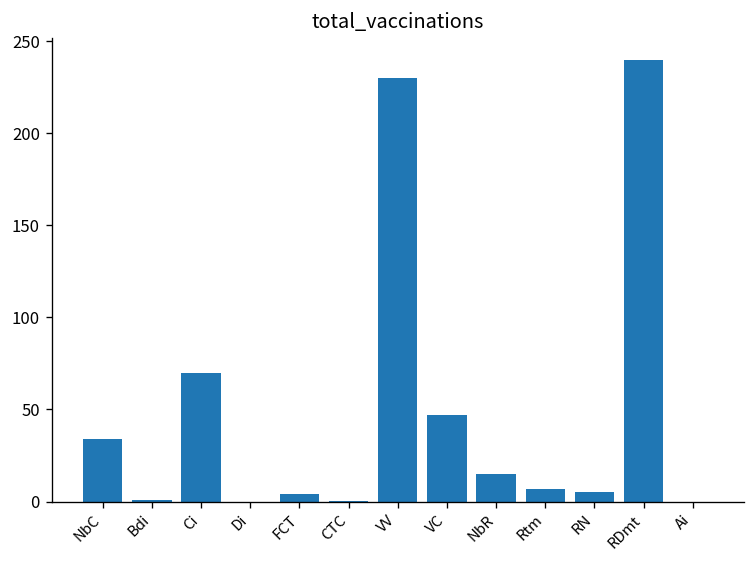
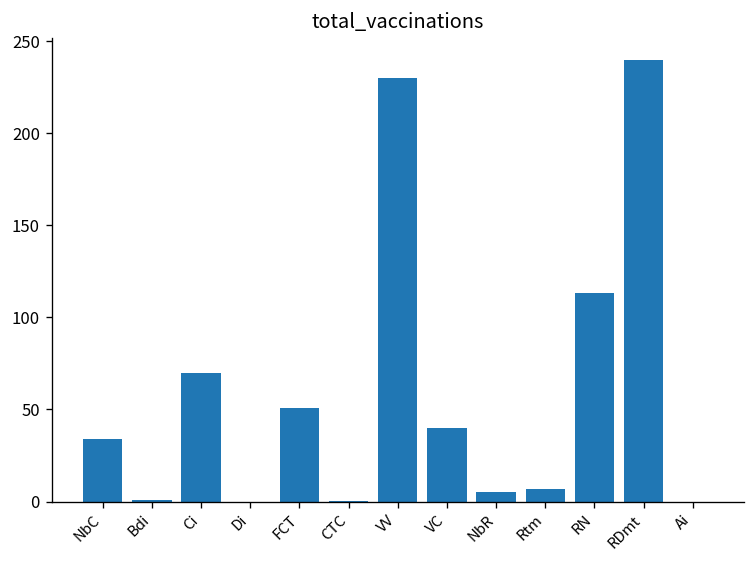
  {
    "NbC": 34,
    "Ci": 70,
    "Di": 0,
-   "FCT": 4,
+   "FCT": 51,
    "VV": 230,
-   "VC": 47,
-   "NbR": 15,
+   "VC": 40,
+   "NbR": 5,
    "Rtm": 7,
-   "RN": 5,
+   "RN": 113,
    "RDmt": 240,
    "Ai": 0
  }
